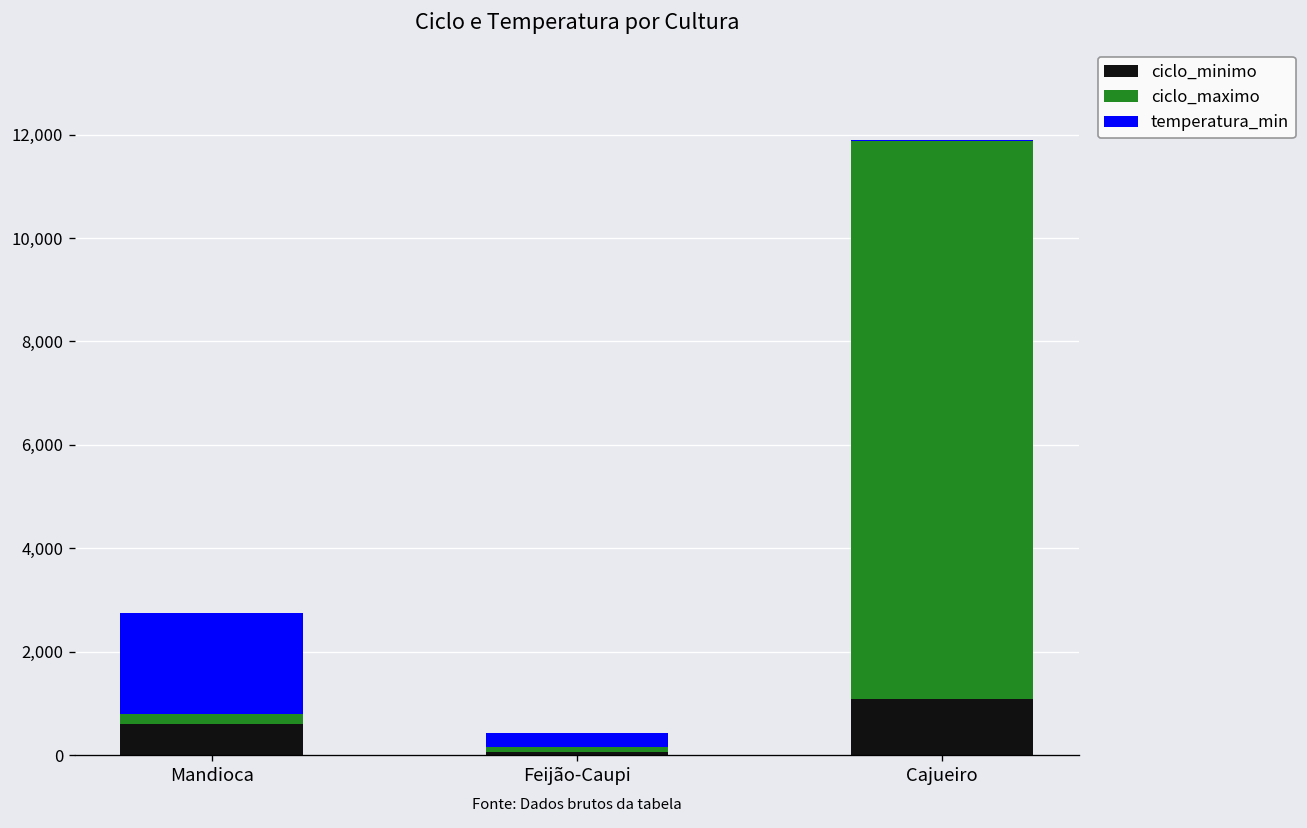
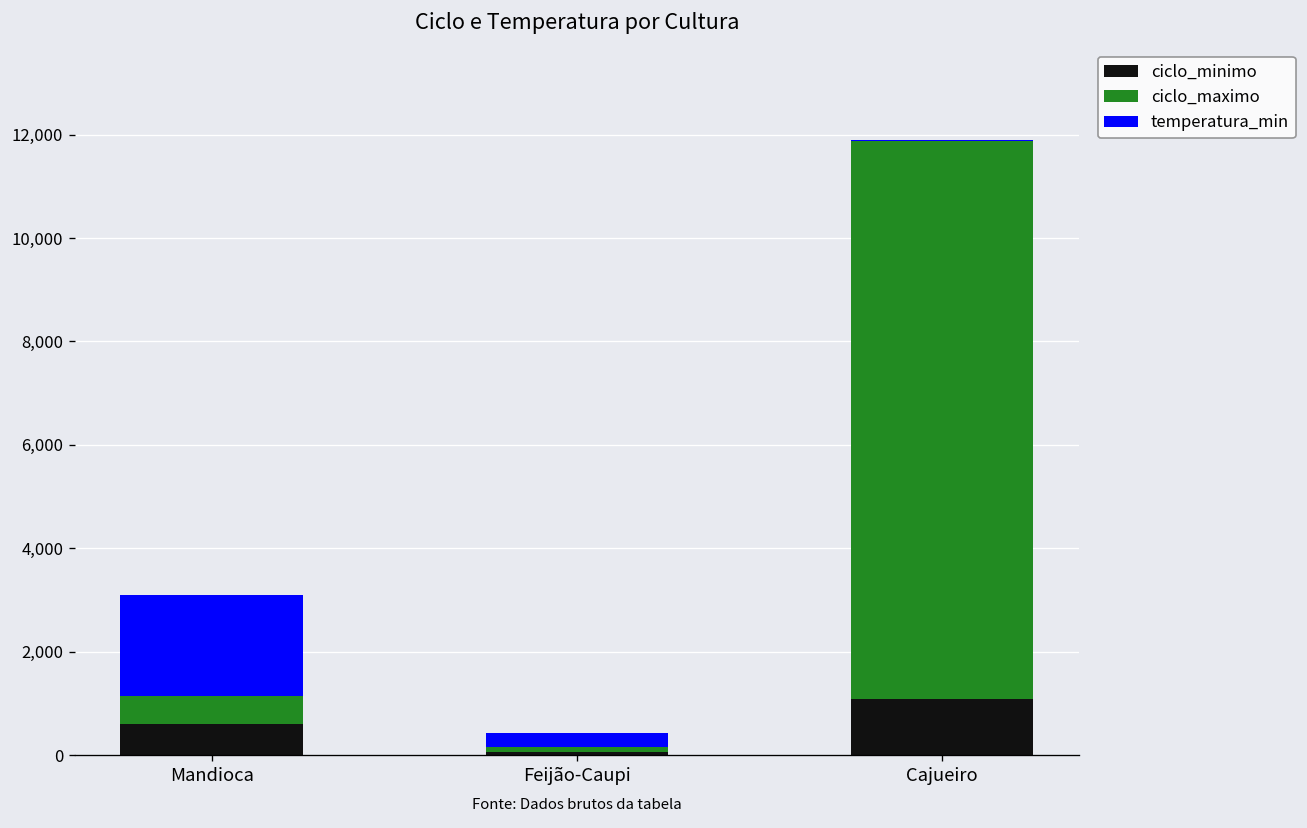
  {
    "ciclo_minimo": {
      "Mandioca": "600",
      "Feijão-Caupi": "100",
      "Cajueiro": "1,100"
    },
    "ciclo_maximo": {
-     "Mandioca": "200",
+     "Mandioca": "500",
      "Feijão-Caupi": "100",
      "Cajueiro": "10,800"
    },
    "temperatura_min": {
      "Mandioca": "2,000",
      "Feijão-Caupi": "300"
    }
  }
